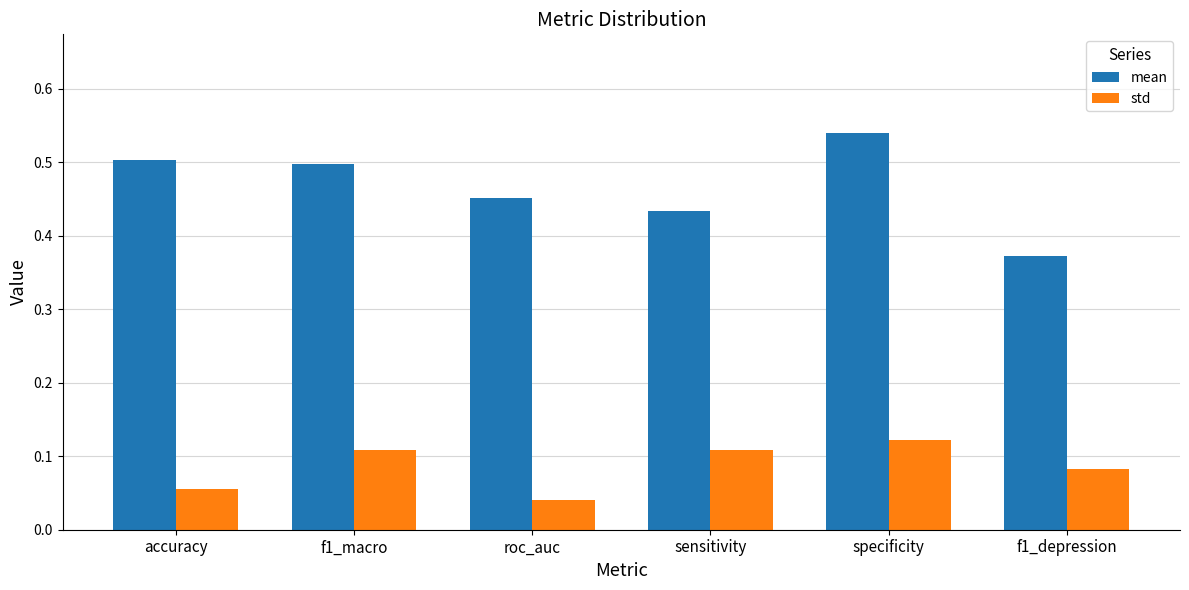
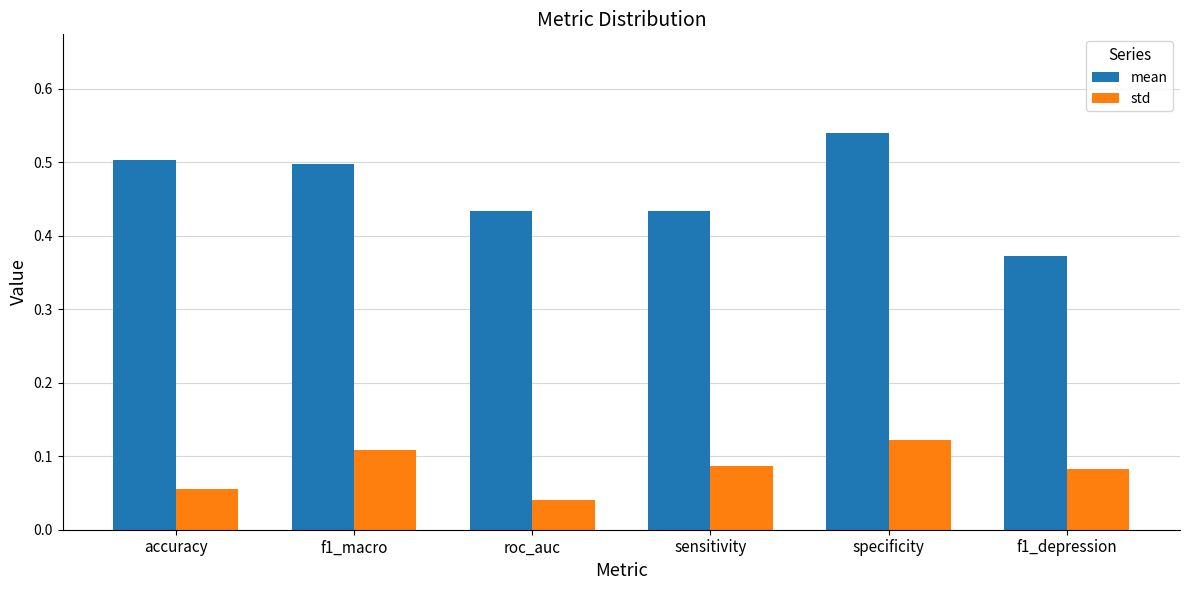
  {
    "mean": {
      "accuracy": 0.50,
      "f1_macro": 0.50,
-     "roc_auc": 0.45,
+     "roc_auc": 0.43,
      "sensitivity": 0.43,
      "specificity": 0.54,
      "f1_depression": 0.37
    },
    "std": {
      "accuracy": 0.06,
      "f1_macro": 0.11,
      "roc_auc": 0.04,
-     "sensitivity": 0.11,
+     "sensitivity": 0.09,
      "specificity": 0.12,
      "f1_depression": 0.08
    }
  }
